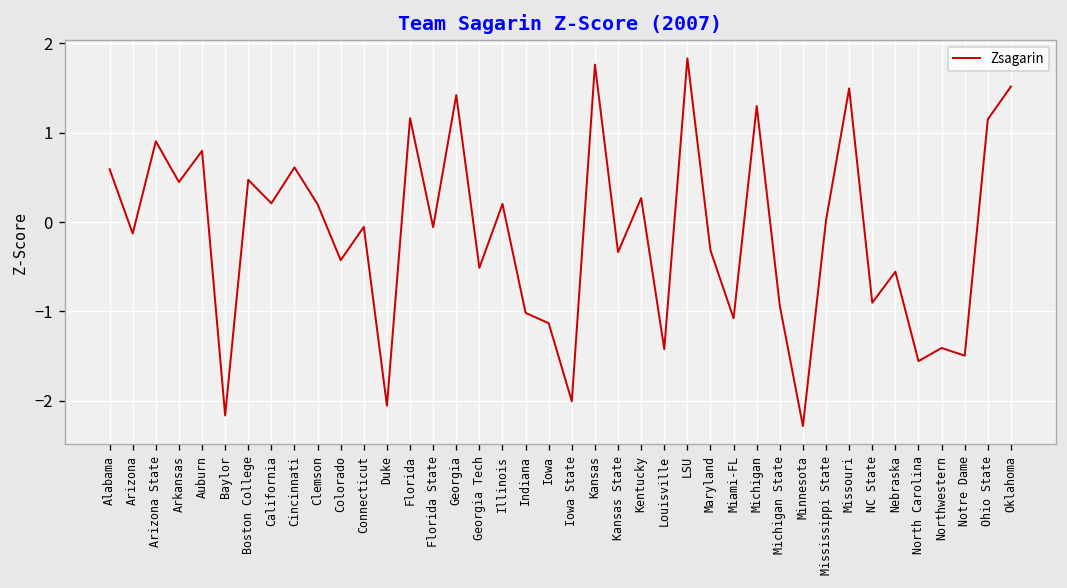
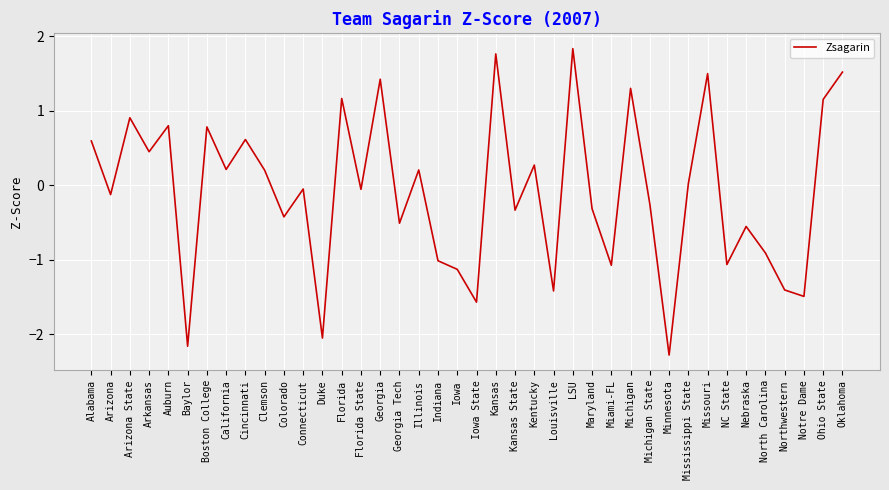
  {
    "Alabama": 0.6,
    "Arizona": -0.1,
    "Arizona State": 0.9,
    "Arkansas": 0.4,
    "Auburn": 0.8,
    "Baylor": -2.2,
-   "Boston College": 0.5,
+   "Boston College": 0.8,
    "California": 0.2,
    "Cincinnati": 0.6,
    "Clemson": 0.2,
    "Colorado": -0.4,
    "Connecticut": -0.1,
    "Duke": -2.1,
    "Florida": 1.2,
    "Florida State": -0.1,
    "Georgia": 1.4,
    "Georgia Tech": -0.5,
    "Illinois": 0.2,
    "Indiana": -1.0,
    "Iowa": -1.1,
-   "Iowa State": -2.0,
+   "Iowa State": -1.6,
    "Kansas": 1.8,
    "Kansas State": -0.3,
    "Kentucky": 0.3,
    "Louisville": -1.4,
    "LSU": 1.8,
    "Maryland": -0.3,
    "Miami-FL": -1.1,
    "Michigan": 1.3,
-   "Michigan State": -0.9,
+   "Michigan State": -0.3,
    "Minnesota": -2.3,
    "Mississippi State": 0.0,
    "Missouri": 1.5,
-   "NC State": -0.9,
+   "NC State": -1.1,
    "Nebraska": -0.6,
-   "North Carolina": -1.6,
+   "North Carolina": -0.9,
    "Northwestern": -1.4,
    "Notre Dame": -1.5,
    "Ohio State": 1.1,
    "Oklahoma": 1.5
  }
